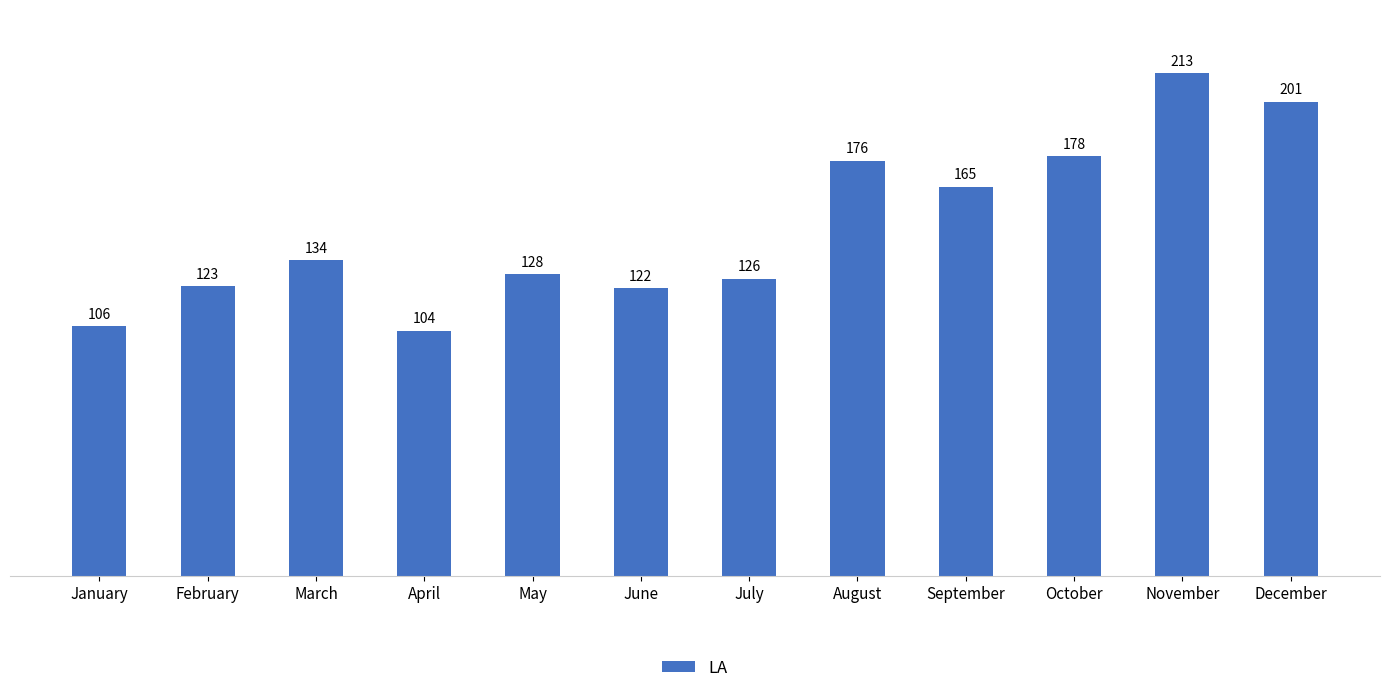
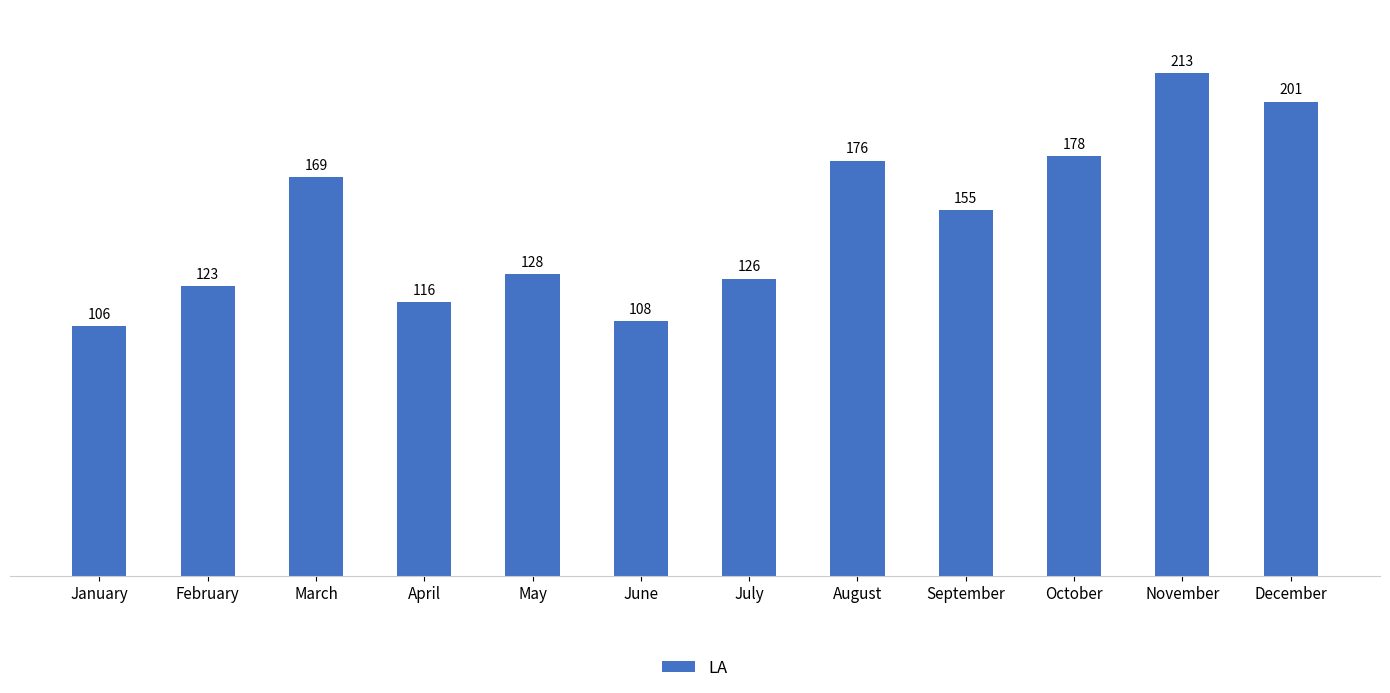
  {
    "January": 106,
    "February": 123,
-   "March": 134,
-   "April": 104,
+   "March": 169,
+   "April": 116,
    "May": 128,
-   "June": 122,
+   "June": 108,
    "July": 126,
    "August": 176,
-   "September": 165,
+   "September": 155,
    "October": 178,
    "November": 213,
    "December": 201
  }
